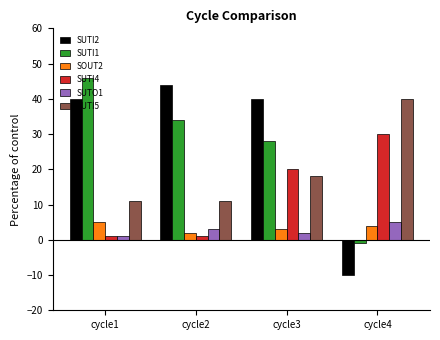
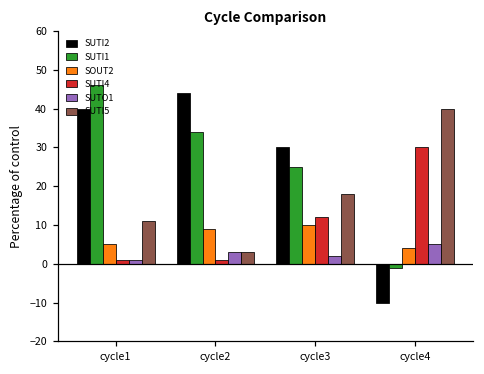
  {
    "SUTI2": {
      "cycle1": 40,
      "cycle2": 44,
-     "cycle3": 40,
+     "cycle3": 30,
      "cycle4": -10
    },
    "SUTI1": {
      "cycle1": 46,
      "cycle2": 34,
-     "cycle3": 28,
+     "cycle3": 25,
      "cycle4": -1
    },
    "SOUT2": {
      "cycle1": 5,
-     "cycle2": 2,
-     "cycle3": 3,
+     "cycle2": 9,
+     "cycle3": 10,
      "cycle4": 4
    },
    "SUTI4": {
      "cycle1": 1,
      "cycle2": 1,
-     "cycle3": 20,
+     "cycle3": 12,
      "cycle4": 30
    },
    "SUTO1": {
      "cycle1": 1,
      "cycle2": 3,
      "cycle3": 2,
      "cycle4": 5
    },
    "SUTI5": {
      "cycle1": 11,
-     "cycle2": 11,
+     "cycle2": 3,
      "cycle3": 18,
      "cycle4": 40
    }
  }
